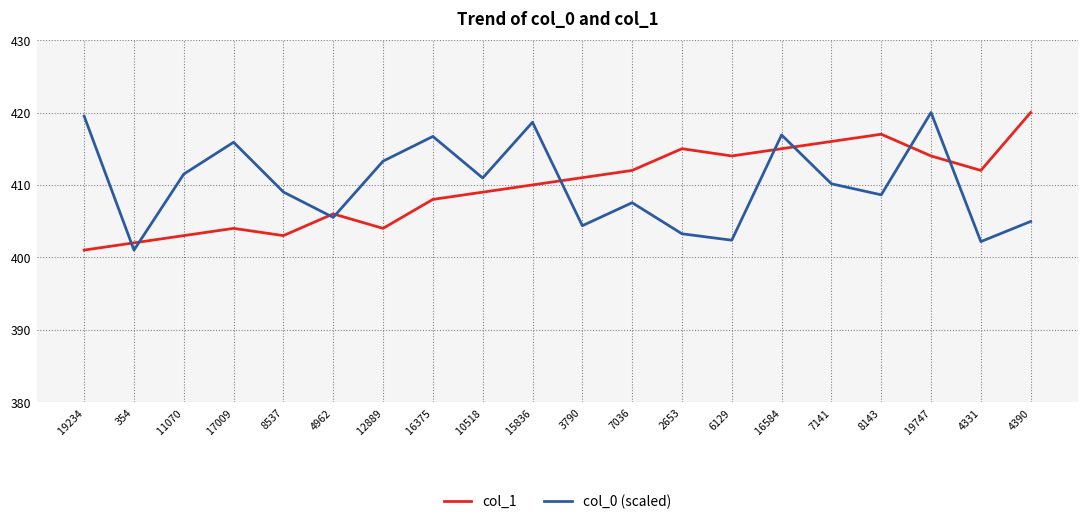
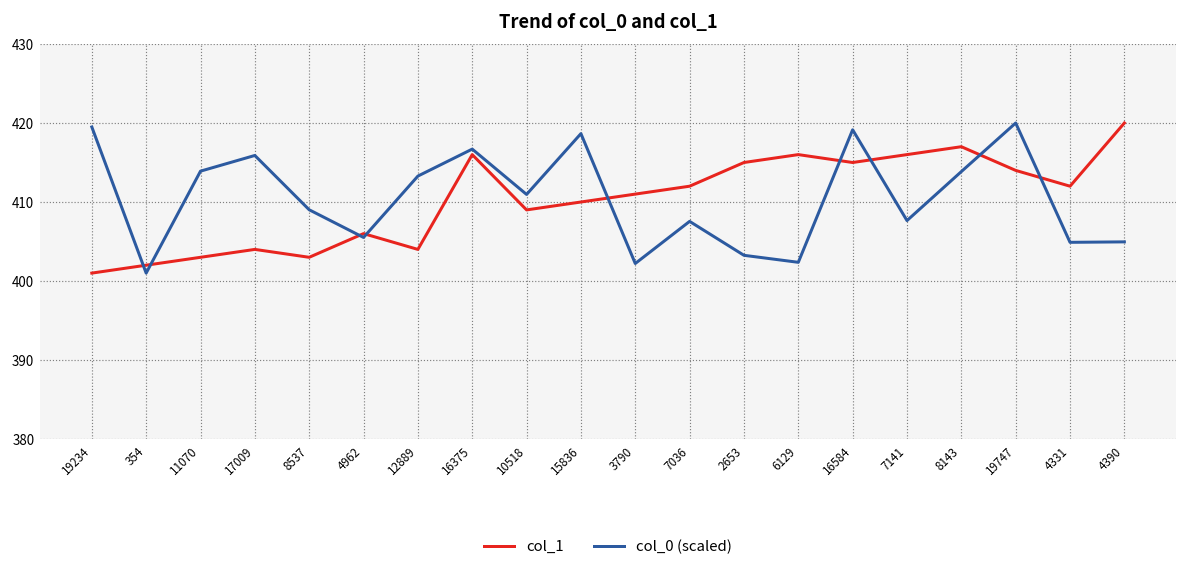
  {
    "col_1": {
      "19234": 401,
      "354": 402,
      "11070": 403,
      "17009": 404,
      "8537": 403,
      "4962": 406,
      "12889": 404,
-     "16375": 408,
+     "16375": 416,
      "10518": 409,
      "15836": 410,
      "3790": 411,
      "7036": 412,
      "2653": 415,
-     "6129": 414,
+     "6129": 416,
      "16584": 415,
      "7141": 416,
      "8143": 417,
      "19747": 414,
      "4331": 412,
      "4390": 420
    },
    "col_0 (scaled)": {
      "19234": 419,
      "354": 401,
-     "11070": 411,
+     "11070": 414,
      "17009": 416,
      "8537": 409,
      "4962": 406,
      "12889": 413,
      "16375": 417,
      "10518": 411,
      "15836": 419,
-     "3790": 404,
+     "3790": 402,
      "7036": 408,
      "2653": 403,
      "6129": 402,
-     "16584": 417,
-     "7141": 410,
-     "8143": 409,
+     "16584": 419,
+     "7141": 408,
+     "8143": 414,
      "19747": 420,
-     "4331": 402,
+     "4331": 405,
      "4390": 405
    }
  }
